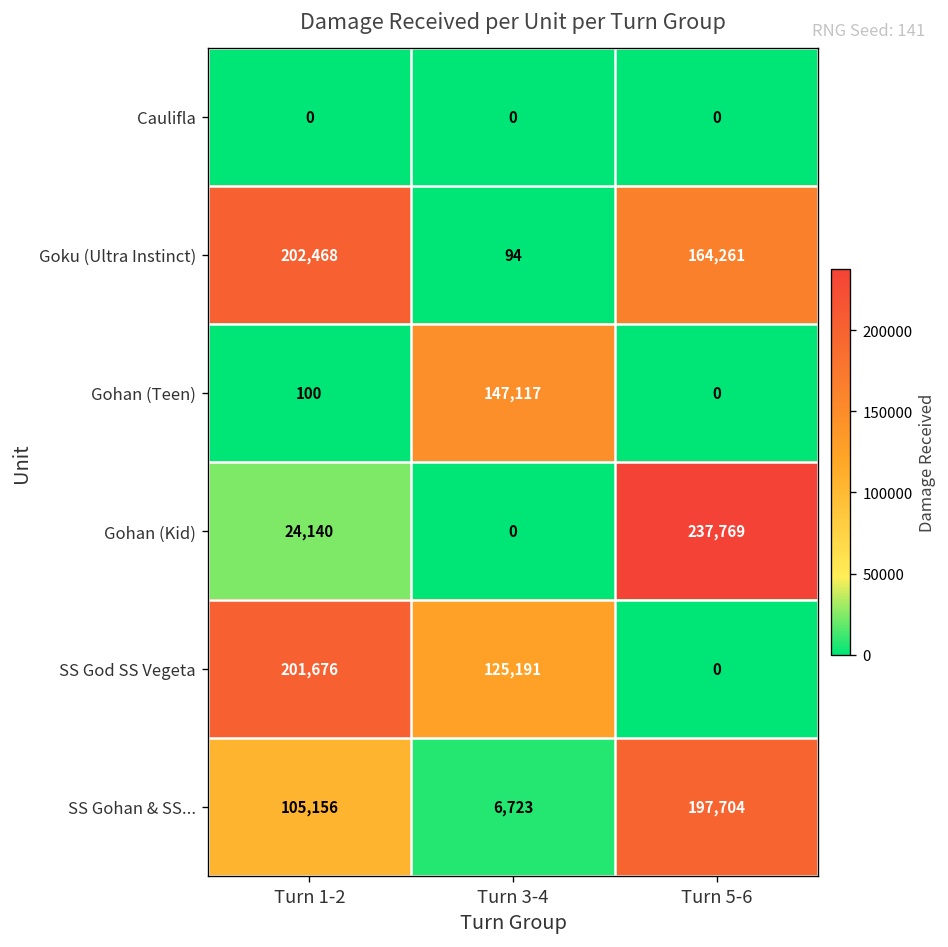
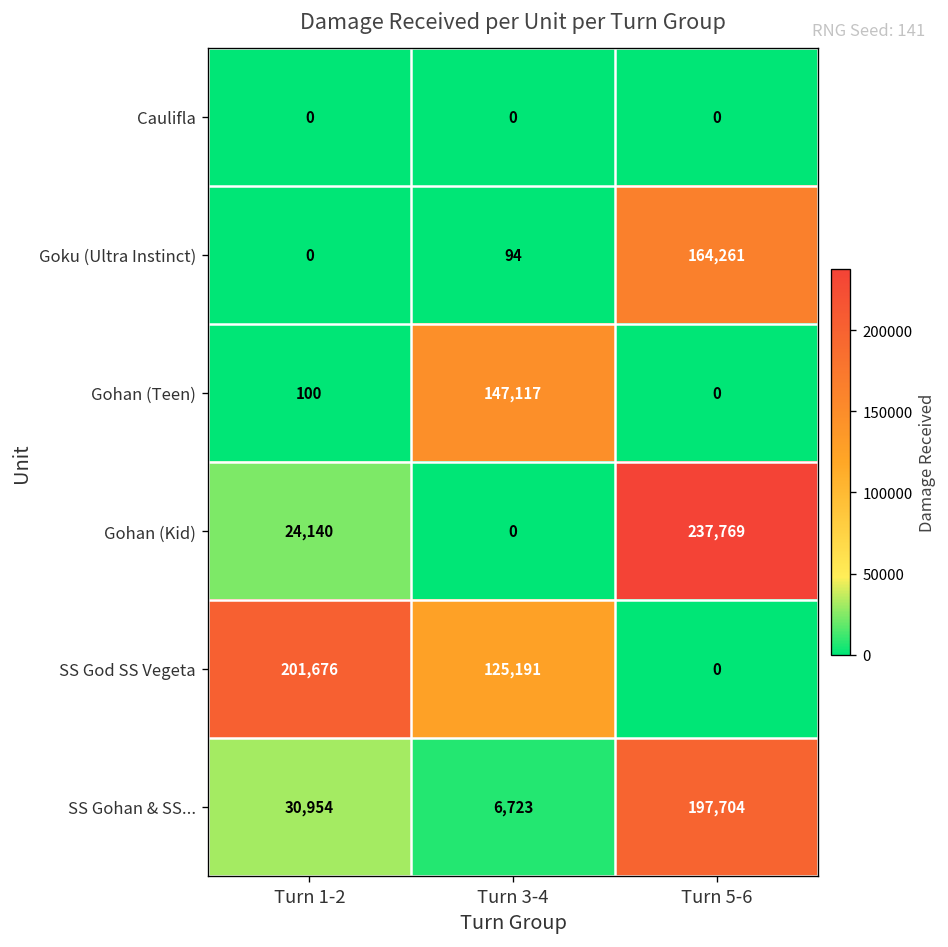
  {
    "Caulifla": {
      "Turn 1-2": "0",
      "Turn 3-4": "0",
      "Turn 5-6": "0"
    },
    "Goku (Ultra Instinct)": {
-     "Turn 1-2": "202,468",
+     "Turn 1-2": "0",
      "Turn 3-4": "94",
      "Turn 5-6": "164,261"
    },
    "Gohan (Teen)": {
      "Turn 1-2": "100",
      "Turn 3-4": "147,117",
      "Turn 5-6": "0"
    },
    "Gohan (Kid)": {
      "Turn 1-2": "24,140",
      "Turn 3-4": "0",
      "Turn 5-6": "237,769"
    },
    "SS God SS Vegeta": {
      "Turn 1-2": "201,676",
      "Turn 3-4": "125,191",
      "Turn 5-6": "0"
    },
    "SS Gohan & SS...": {
-     "Turn 1-2": "105,156",
+     "Turn 1-2": "30,954",
      "Turn 3-4": "6,723",
      "Turn 5-6": "197,704"
    }
  }
